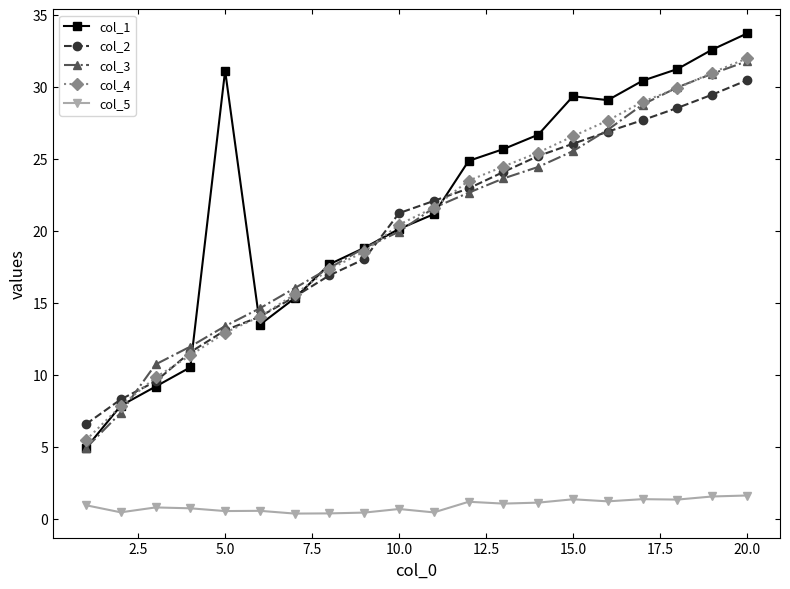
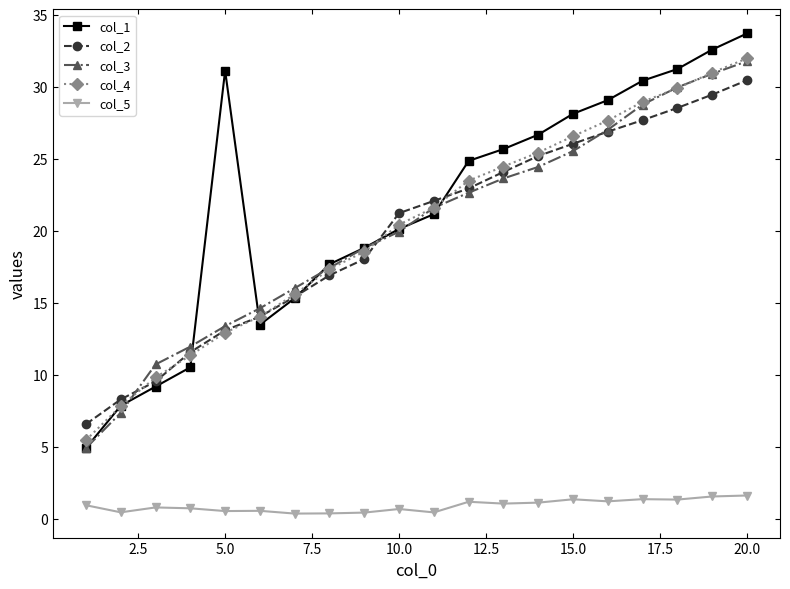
  {
    "col_1": {
      "5.0": 31.2,
      "10.0": 20.2,
-     "15.0": 29.4,
+     "15.0": 28.2,
      "20.0": 33.7
    }
  }
